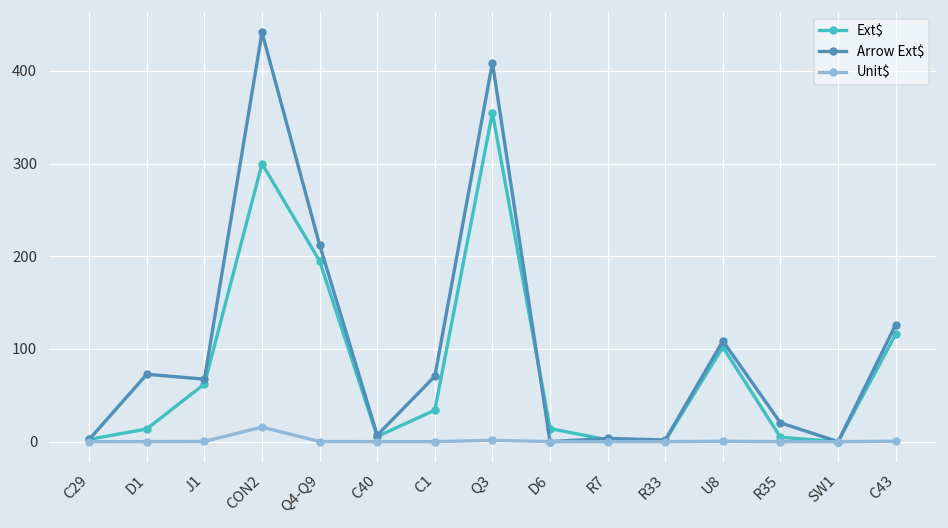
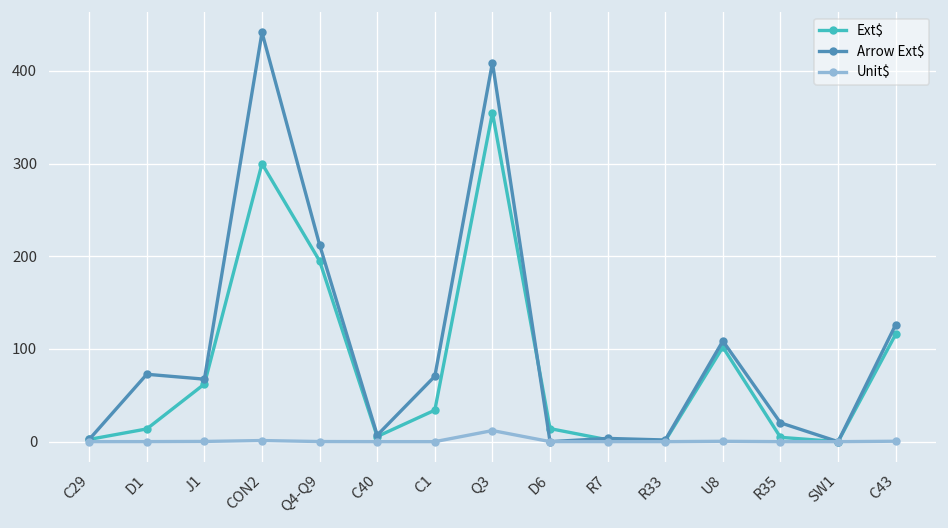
  {
    "Unit$": {
      "D1": 0,
      "J1": 0,
-     "CON2": 20,
+     "CON2": 0,
      "Q4-Q9": 0,
      "C40": 0,
      "C1": 0,
-     "Q3": 0,
+     "Q3": 10,
      "U8": 0,
      "R35": 0,
      "C43": 0
    }
  }
